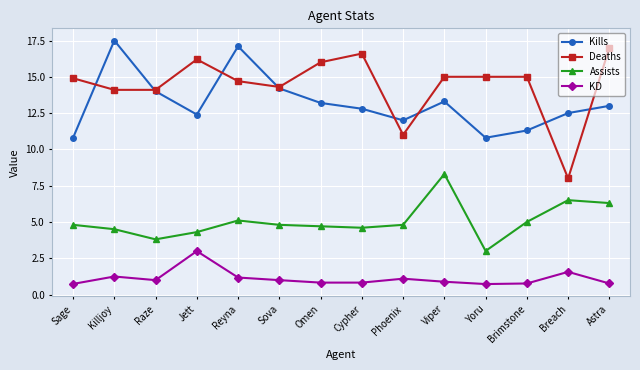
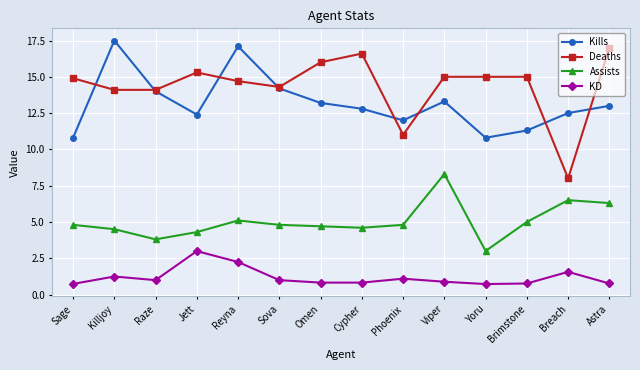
  {
    "Kills": {
      "Sage": 10.8,
      "Killjoy": 17.5,
      "Jett": 12.4,
      "Reyna": 17.1,
      "Omen": 13.2,
      "Cypher": 12.8,
      "Phoenix": 12.0,
      "Viper": 13.3,
      "Yoru": 10.8,
      "Brimstone": 11.3,
      "Breach": 12.5,
      "Astra": 13.0
    },
    "Deaths": {
      "Sage": 14.9,
      "Killjoy": 14.1,
-     "Jett": 16.2,
+     "Jett": 15.3,
      "Reyna": 14.7,
      "Omen": 16.0,
      "Cypher": 16.6,
      "Phoenix": 11.0,
      "Viper": 15.0,
      "Yoru": 15.0,
      "Brimstone": 15.0,
      "Breach": 8.0
    },
    "Assists": {
      "Sage": 4.8,
      "Killjoy": 4.5,
      "Raze": 3.8,
      "Jett": 4.3,
      "Reyna": 5.1,
      "Sova": 4.8,
      "Omen": 4.7,
      "Cypher": 4.6,
      "Phoenix": 4.8,
      "Viper": 8.3,
      "Yoru": 3.0,
      "Brimstone": 5.0,
      "Breach": 6.5,
      "Astra": 6.3
    },
    "KD": {
      "Sage": 0.7,
      "Killjoy": 1.2,
      "Raze": 1.0,
      "Jett": 3.0,
-     "Reyna": 1.2,
+     "Reyna": 2.2,
      "Sova": 1.0,
      "Omen": 0.8,
      "Cypher": 0.8,
      "Phoenix": 1.1,
      "Viper": 0.9,
      "Yoru": 0.7,
      "Brimstone": 0.8,
      "Breach": 1.6,
      "Astra": 0.8
    }
  }
